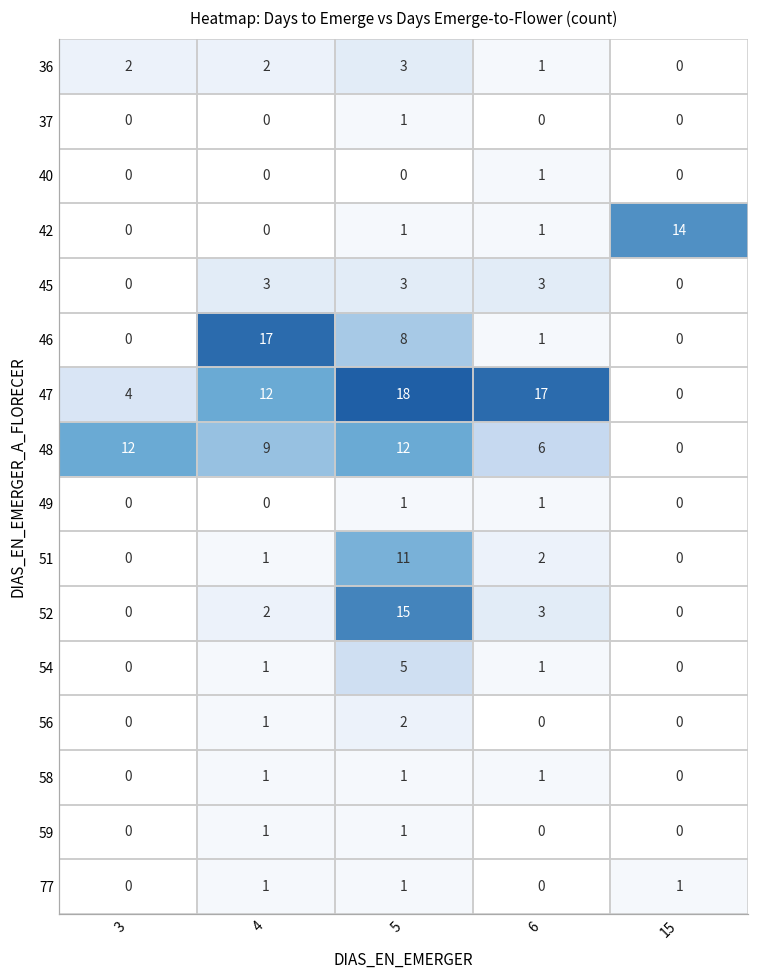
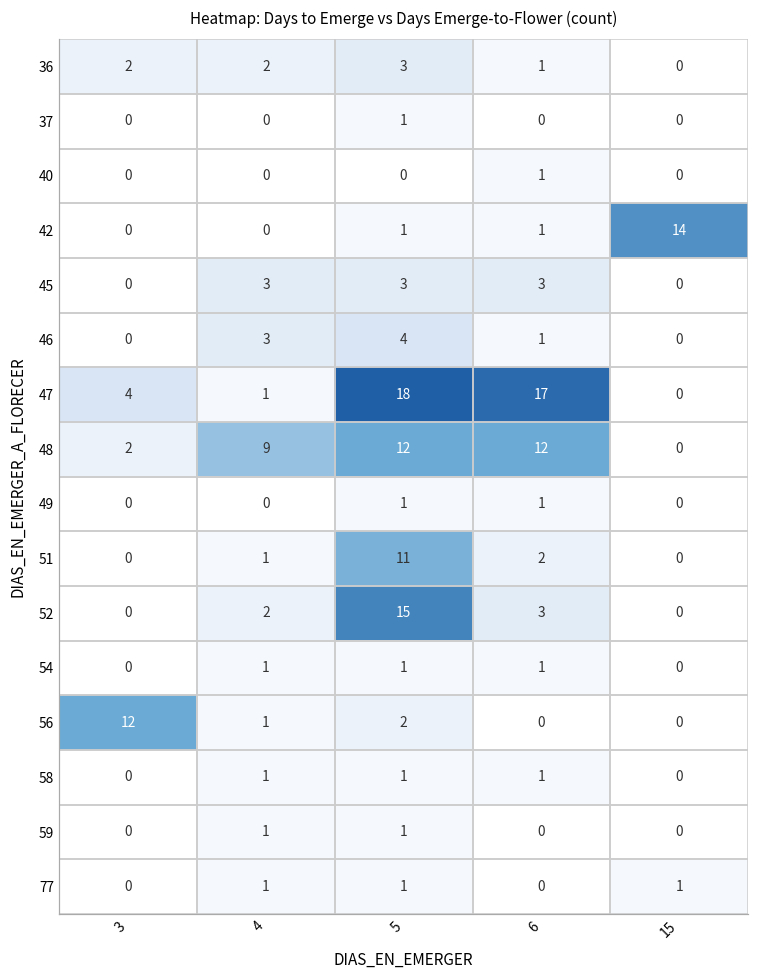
  {
    "36": {
      "3": 2,
      "4": 2,
      "5": 3,
      "6": 1,
      "15": 0
    },
    "37": {
      "3": 0,
      "4": 0,
      "5": 1,
      "6": 0,
      "15": 0
    },
    "40": {
      "3": 0,
      "4": 0,
      "5": 0,
      "6": 1,
      "15": 0
    },
    "42": {
      "3": 0,
      "4": 0,
      "5": 1,
      "6": 1,
      "15": 14
    },
    "45": {
      "3": 0,
      "4": 3,
      "5": 3,
      "6": 3,
      "15": 0
    },
    "46": {
      "3": 0,
-     "4": 17,
-     "5": 8,
+     "4": 3,
+     "5": 4,
      "6": 1,
      "15": 0
    },
    "47": {
      "3": 4,
-     "4": 12,
+     "4": 1,
      "5": 18,
      "6": 17,
      "15": 0
    },
    "48": {
-     "3": 12,
+     "3": 2,
      "4": 9,
      "5": 12,
-     "6": 6,
+     "6": 12,
      "15": 0
    },
    "49": {
      "3": 0,
      "4": 0,
      "5": 1,
      "6": 1,
      "15": 0
    },
    "51": {
      "3": 0,
      "4": 1,
      "5": 11,
      "6": 2,
      "15": 0
    },
    "52": {
      "3": 0,
      "4": 2,
      "5": 15,
      "6": 3,
      "15": 0
    },
    "54": {
      "3": 0,
      "4": 1,
-     "5": 5,
+     "5": 1,
      "6": 1,
      "15": 0
    },
    "56": {
-     "3": 0,
+     "3": 12,
      "4": 1,
      "5": 2,
      "6": 0,
      "15": 0
    },
    "58": {
      "3": 0,
      "4": 1,
      "5": 1,
      "6": 1,
      "15": 0
    },
    "59": {
      "3": 0,
      "4": 1,
      "5": 1,
      "6": 0,
      "15": 0
    },
    "77": {
      "3": 0,
      "4": 1,
      "5": 1,
      "6": 0,
      "15": 1
    }
  }
